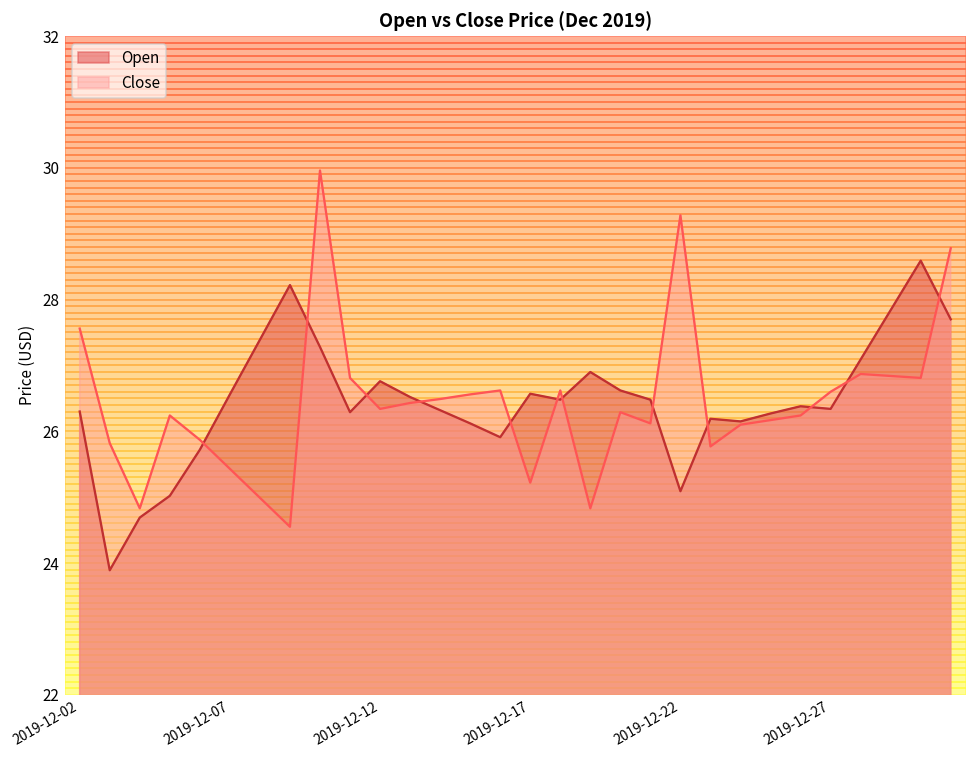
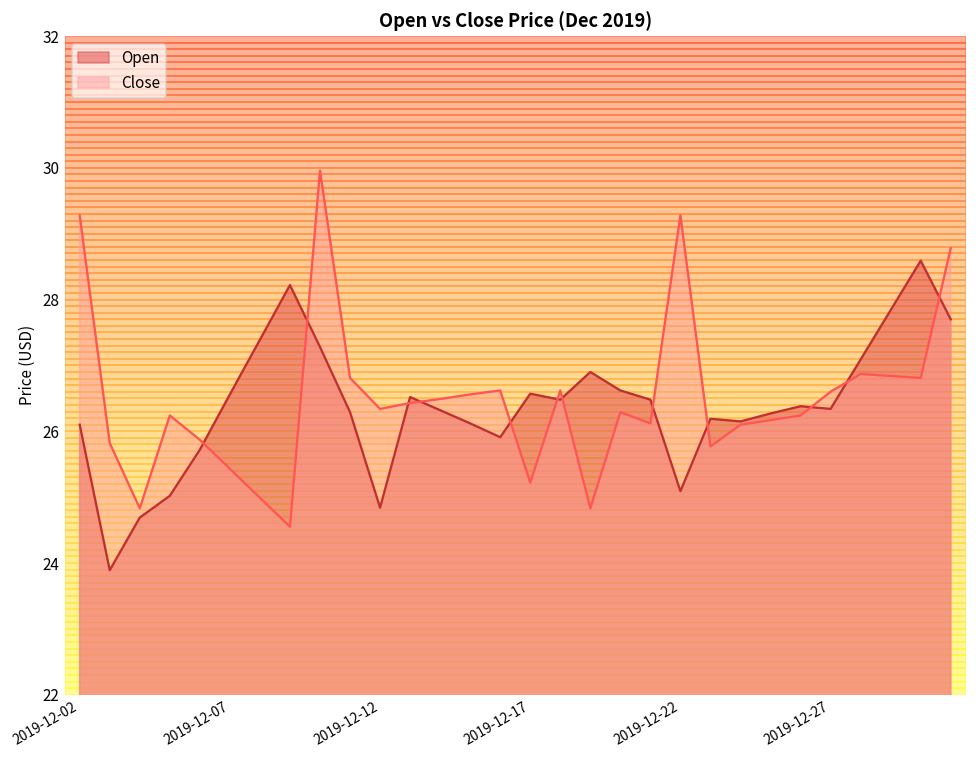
  {
    "Open": {
-     "2019-12-02": 26.3,
+     "2019-12-02": 26.1,
      "2019-12-07": 26.6,
-     "2019-12-12": 26.8,
+     "2019-12-12": 24.8,
      "2019-12-17": 26.6,
      "2019-12-22": 25.1,
      "2019-12-27": 26.3
    },
    "Close": {
-     "2019-12-02": 27.6,
+     "2019-12-02": 29.3,
      "2019-12-07": 25.4,
      "2019-12-12": 26.3,
      "2019-12-17": 25.2,
      "2019-12-22": 29.3,
      "2019-12-27": 26.6
    }
  }
